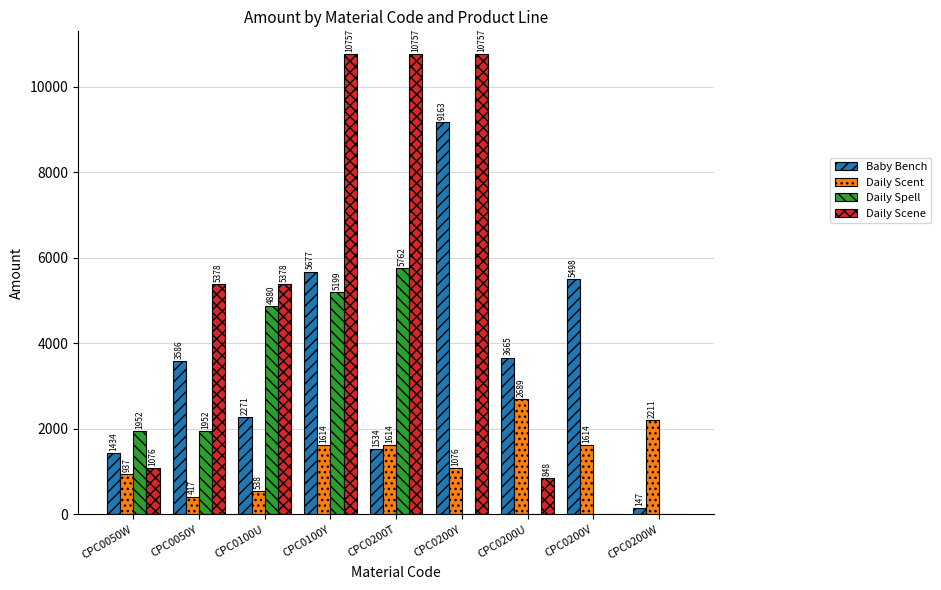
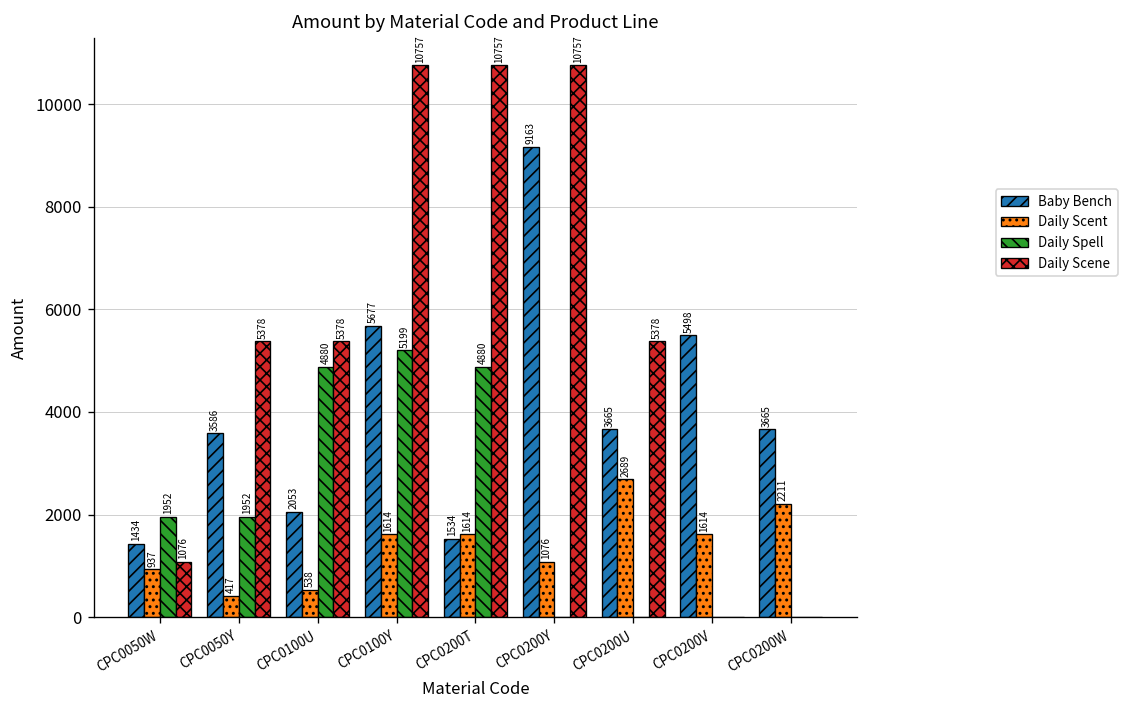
  {
    "Baby Bench": {
      "CPC0050W": 1434,
      "CPC0050Y": 3586,
-     "CPC0100U": 2271,
+     "CPC0100U": 2053,
      "CPC0100Y": 5677,
      "CPC0200T": 1534,
      "CPC0200Y": 9163,
      "CPC0200U": 3665,
      "CPC0200V": 5498,
-     "CPC0200W": 147
+     "CPC0200W": 3665
    },
    "Daily Scent": {
      "CPC0050W": 937,
      "CPC0050Y": 417,
      "CPC0100U": 538,
      "CPC0100Y": 1614,
      "CPC0200T": 1614,
      "CPC0200Y": 1076,
      "CPC0200U": 2689,
      "CPC0200V": 1614,
      "CPC0200W": 2211
    },
    "Daily Spell": {
      "CPC0050W": 1952,
      "CPC0050Y": 1952,
      "CPC0100U": 4880,
      "CPC0100Y": 5199,
-     "CPC0200T": 5762
+     "CPC0200T": 4880
    },
    "Daily Scene": {
      "CPC0050W": 1076,
      "CPC0050Y": 5378,
      "CPC0100U": 5378,
      "CPC0100Y": 10757,
      "CPC0200T": 10757,
      "CPC0200Y": 10757,
-     "CPC0200U": 848
+     "CPC0200U": 5378
    }
  }
